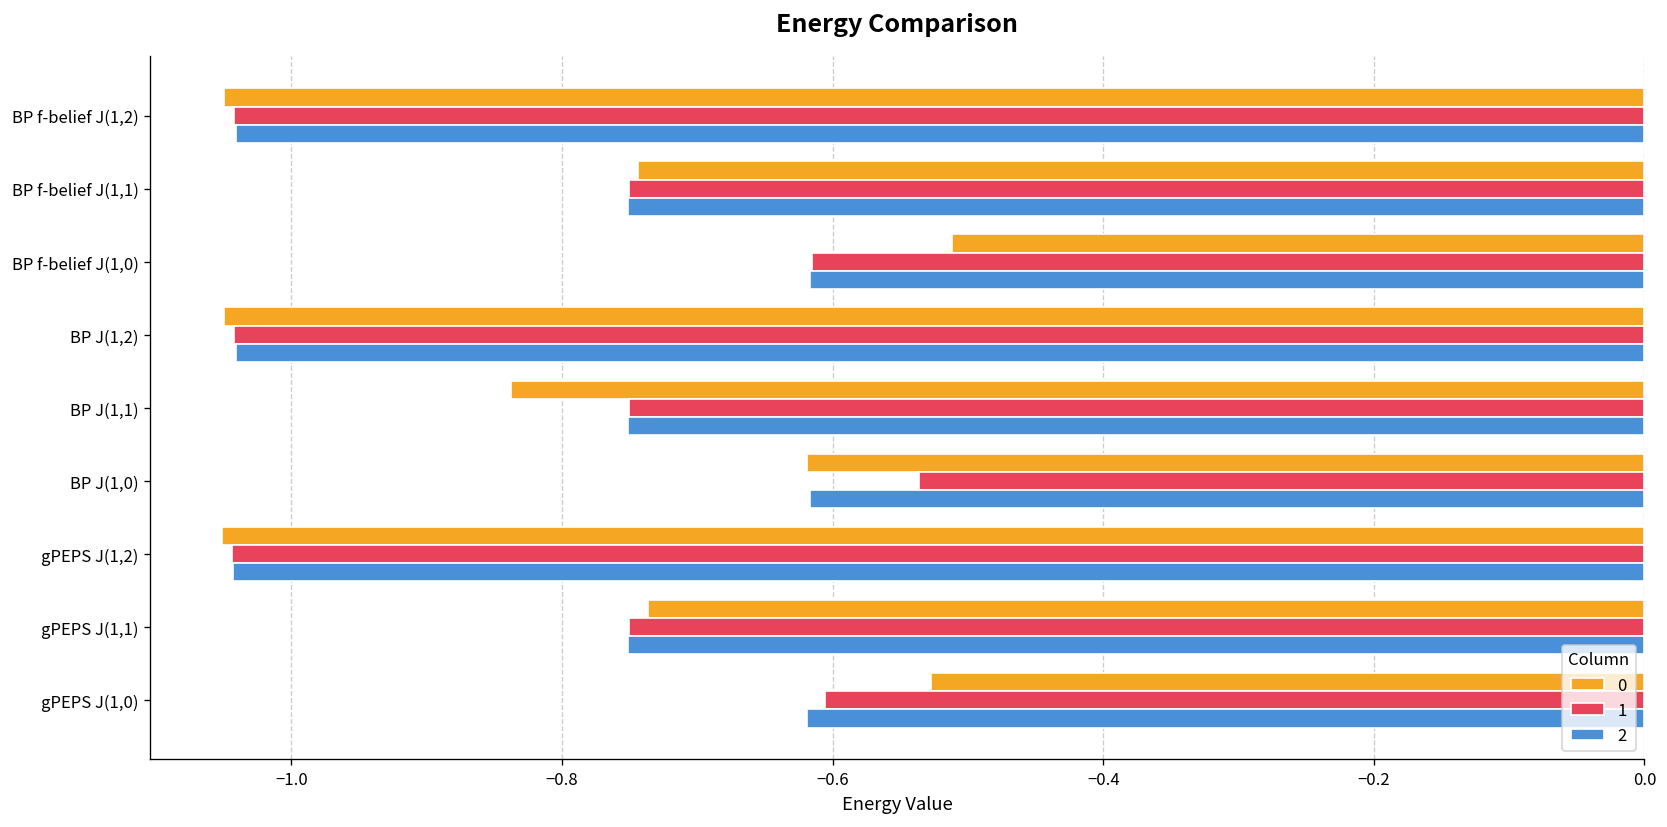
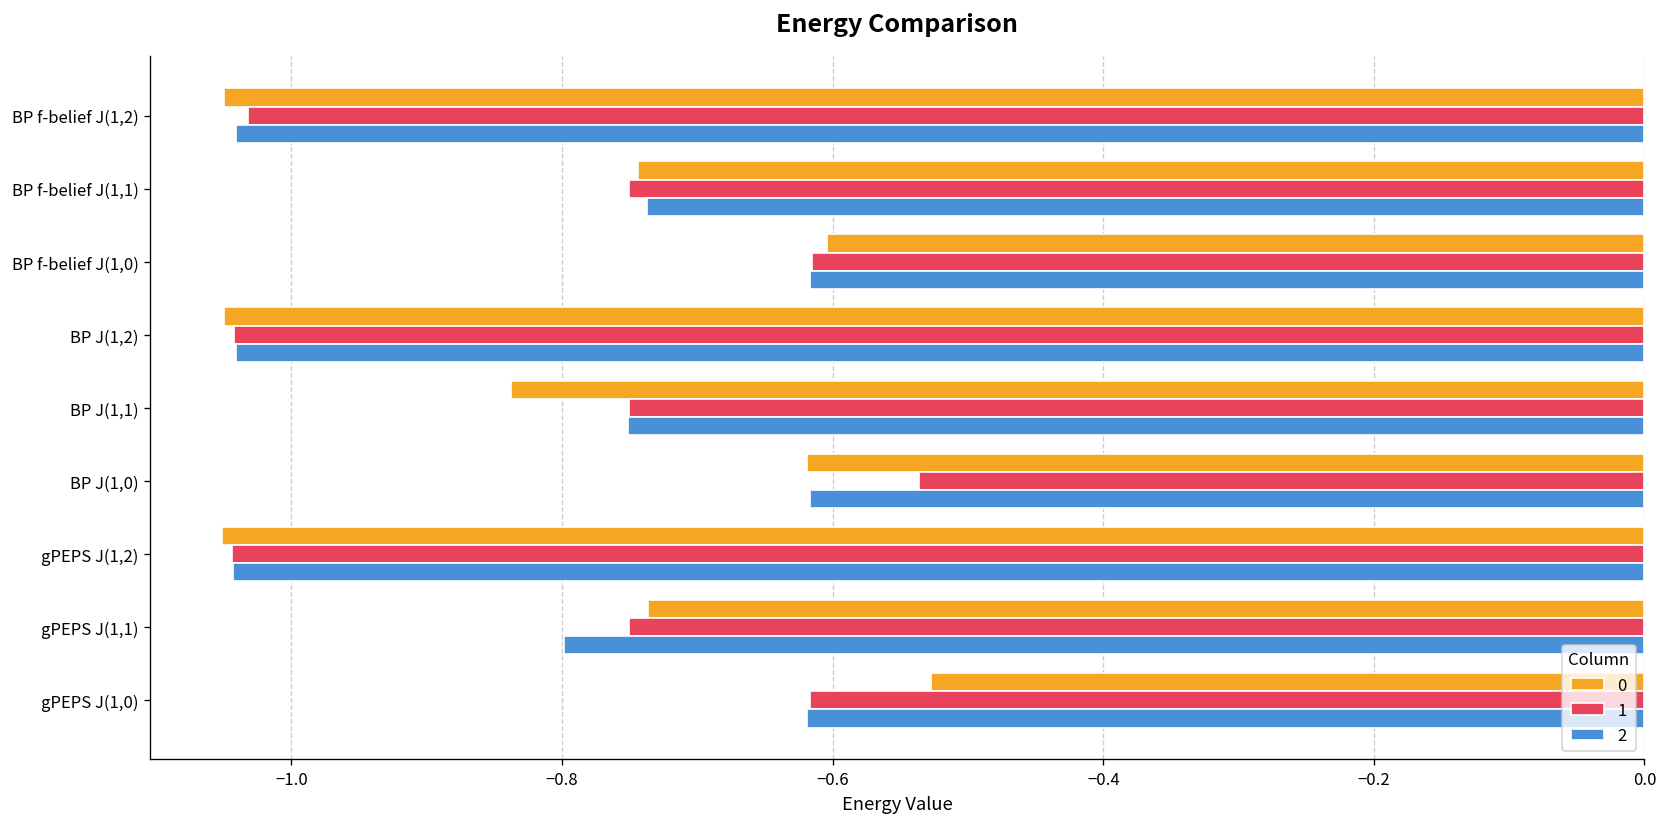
  {
    "0": {
      "BP f-belief J(1,2)": -1.050,
      "BP f-belief J(1,1)": -0.744,
-     "BP f-belief J(1,0)": -0.512,
+     "BP f-belief J(1,0)": -0.604,
      "BP J(1,2)": -1.050,
      "BP J(1,1)": -0.838,
      "BP J(1,0)": -0.619,
      "gPEPS J(1,2)": -1.052,
      "gPEPS J(1,1)": -0.737,
      "gPEPS J(1,0)": -0.527
    },
    "1": {
-     "BP f-belief J(1,2)": -1.042,
+     "BP f-belief J(1,2)": -1.032,
      "BP f-belief J(1,1)": -0.750,
      "BP f-belief J(1,0)": -0.615,
      "BP J(1,2)": -1.042,
      "BP J(1,1)": -0.750,
      "BP J(1,0)": -0.536,
      "gPEPS J(1,2)": -1.044,
      "gPEPS J(1,1)": -0.750,
-     "gPEPS J(1,0)": -0.605
+     "gPEPS J(1,0)": -0.617
    },
    "2": {
      "BP f-belief J(1,2)": -1.041,
-     "BP f-belief J(1,1)": -0.751,
+     "BP f-belief J(1,1)": -0.737,
      "BP f-belief J(1,0)": -0.617,
      "BP J(1,2)": -1.041,
      "BP J(1,1)": -0.751,
      "BP J(1,0)": -0.617,
      "gPEPS J(1,2)": -1.043,
-     "gPEPS J(1,1)": -0.751,
+     "gPEPS J(1,1)": -0.799,
      "gPEPS J(1,0)": -0.619
    }
  }
